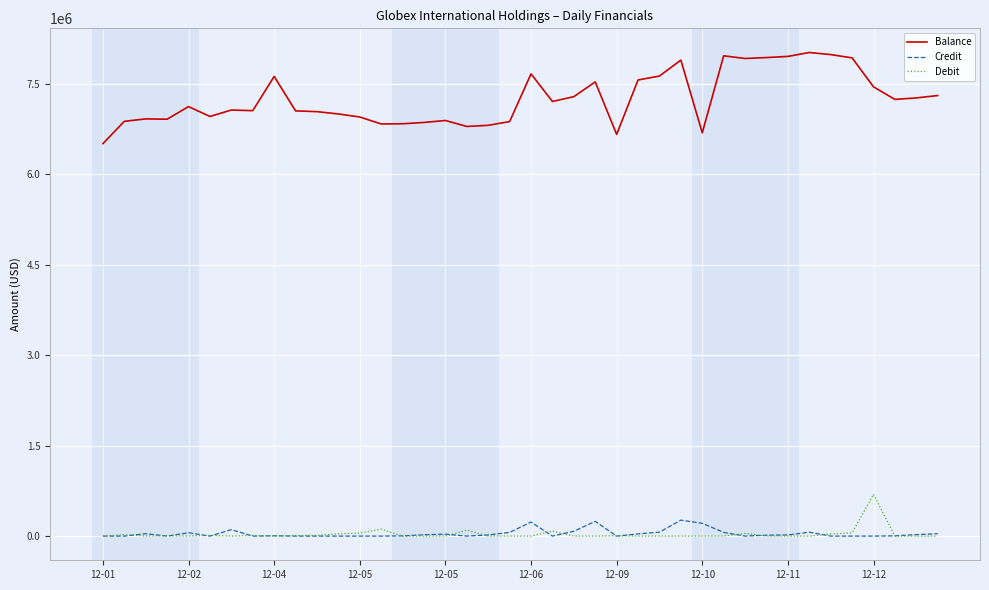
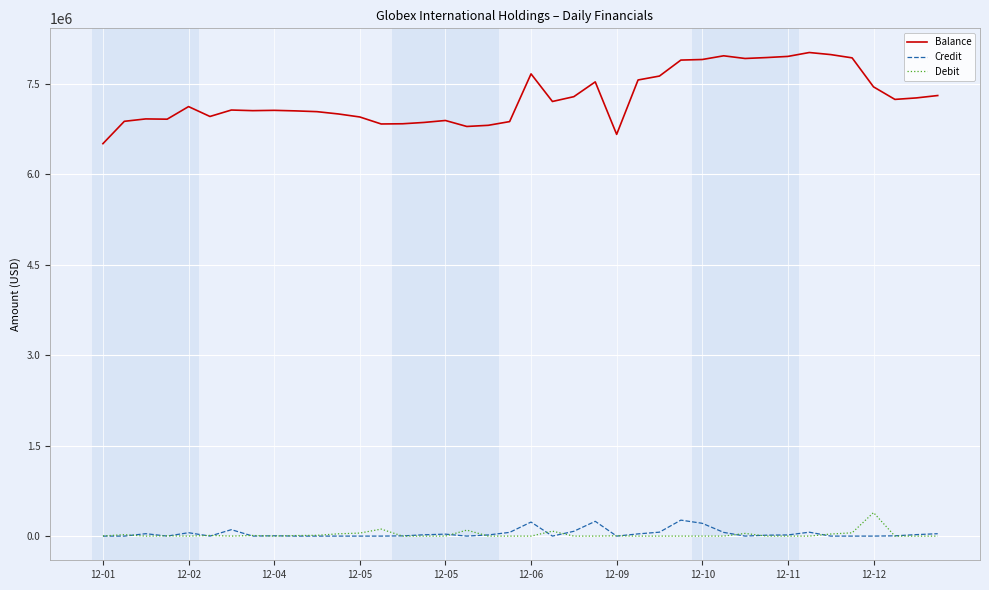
  {
    "Balance": {
      "12-01": 6500000,
      "12-02": 7100000,
-     "12-04": 7600000,
+     "12-04": 7100000,
      "12-06": 7700000,
      "12-09": 6700000,
-     "12-10": 6700000,
+     "12-10": 7900000,
      "12-11": 8000000,
      "12-12": 7500000
    },
    "Credit": {
      "12-02": 100000,
      "12-06": 200000,
      "12-10": 200000,
      "12-12": 0
    },
    "Debit": {
      "12-02": 0,
      "12-06": 0,
      "12-10": 0,
-     "12-12": 700000
+     "12-12": 400000
    }
  }
